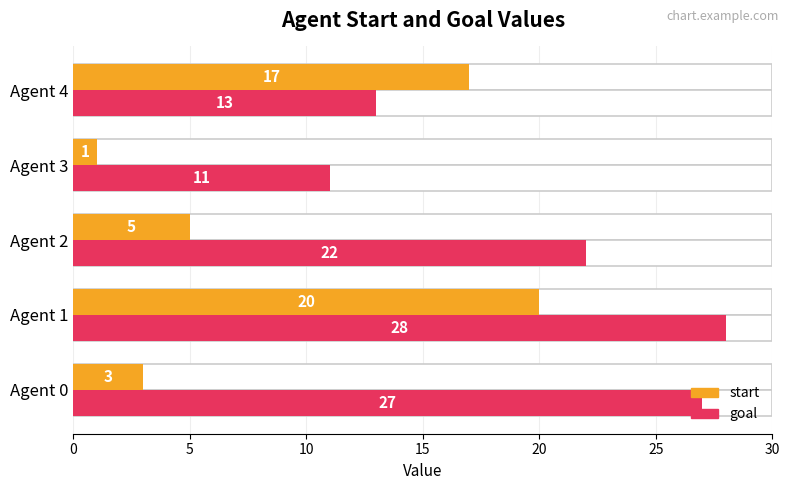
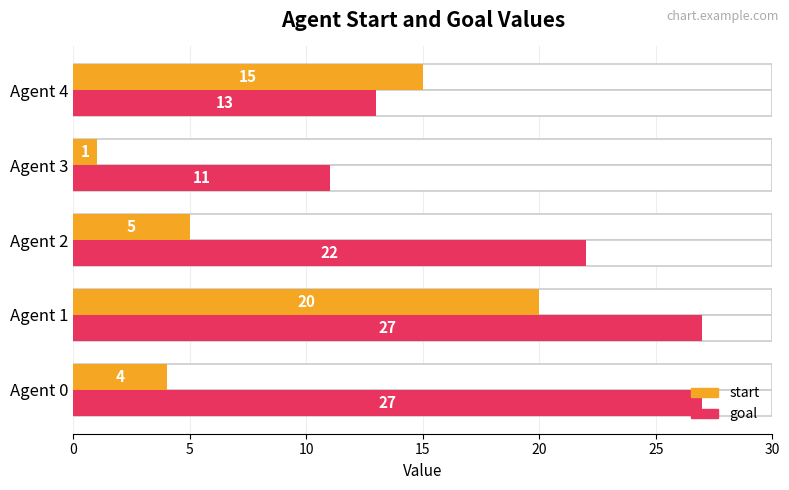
  {
    "start": {
-     "Agent 4": 17,
-     "Agent 0": 3
+     "Agent 4": 15,
+     "Agent 0": 4
    },
    "goal": {
-     "Agent 1": 28
+     "Agent 1": 27
    }
  }
